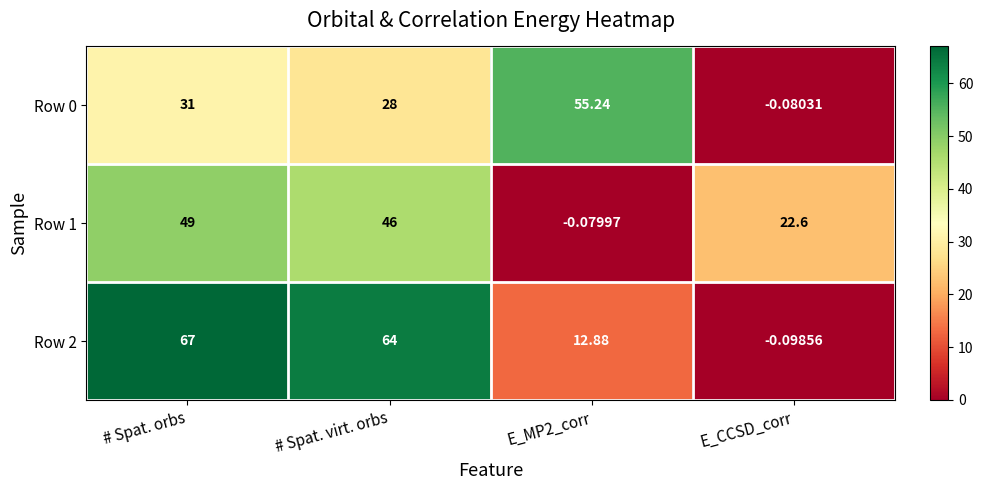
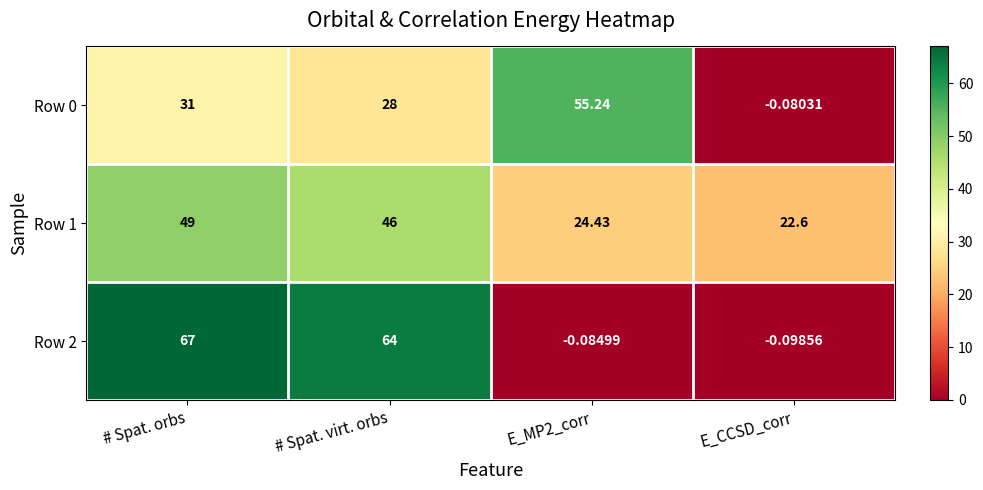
  {
    "Row 0": {
      "# Spat. orbs": 31,
      "# Spat. virt. orbs": 28,
      "E_MP2_corr": 55.24,
      "E_CCSD_corr": -0.08031
    },
    "Row 1": {
      "# Spat. orbs": 49,
      "# Spat. virt. orbs": 46,
-     "E_MP2_corr": -0.07997,
+     "E_MP2_corr": 24.43,
      "E_CCSD_corr": 22.6
    },
    "Row 2": {
      "# Spat. orbs": 67,
      "# Spat. virt. orbs": 64,
-     "E_MP2_corr": 12.88,
+     "E_MP2_corr": -0.08499,
      "E_CCSD_corr": -0.09856
    }
  }
